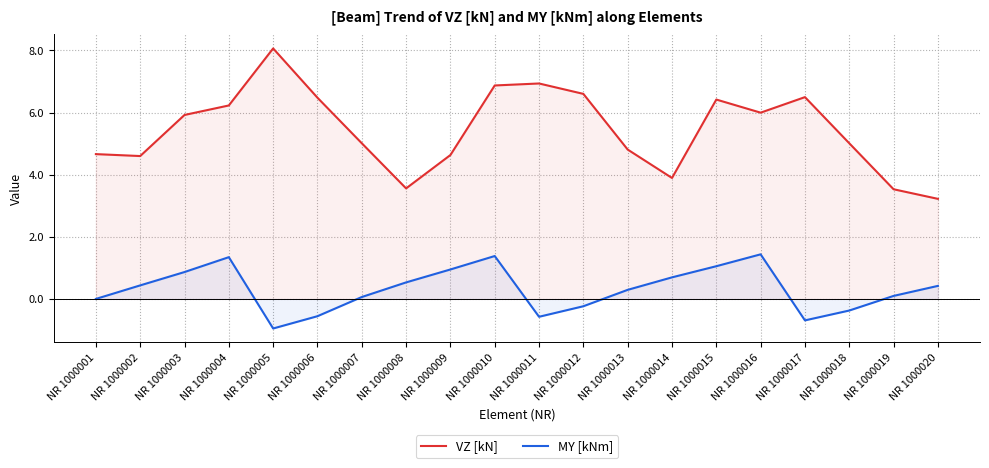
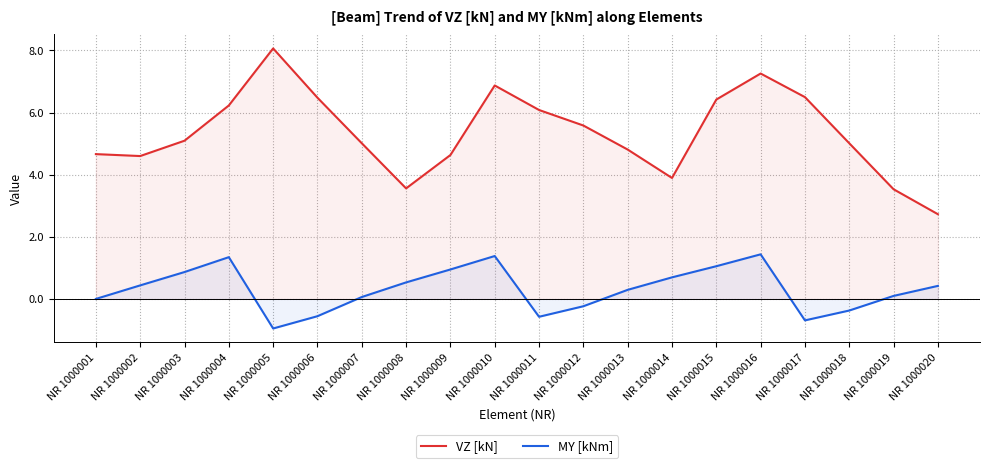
  {
    "VZ [kN]": {
      "NR 1000001": 4.7,
      "NR 1000002": 4.6,
-     "NR 1000003": 5.9,
+     "NR 1000003": 5.1,
      "NR 1000004": 6.2,
      "NR 1000005": 8.1,
      "NR 1000006": 6.5,
      "NR 1000007": 5.0,
      "NR 1000008": 3.6,
      "NR 1000009": 4.6,
      "NR 1000010": 6.9,
-     "NR 1000011": 6.9,
-     "NR 1000012": 6.6,
+     "NR 1000011": 6.1,
+     "NR 1000012": 5.6,
      "NR 1000013": 4.8,
      "NR 1000014": 3.9,
      "NR 1000015": 6.4,
-     "NR 1000016": 6.0,
+     "NR 1000016": 7.3,
      "NR 1000017": 6.5,
      "NR 1000018": 5.0,
      "NR 1000019": 3.5,
-     "NR 1000020": 3.2
+     "NR 1000020": 2.7
    }
  }
